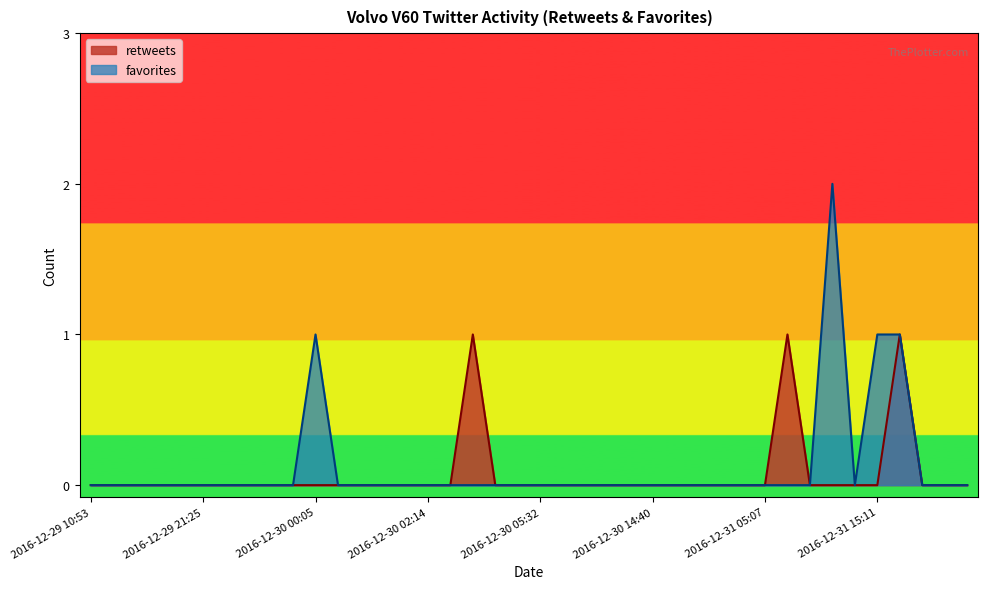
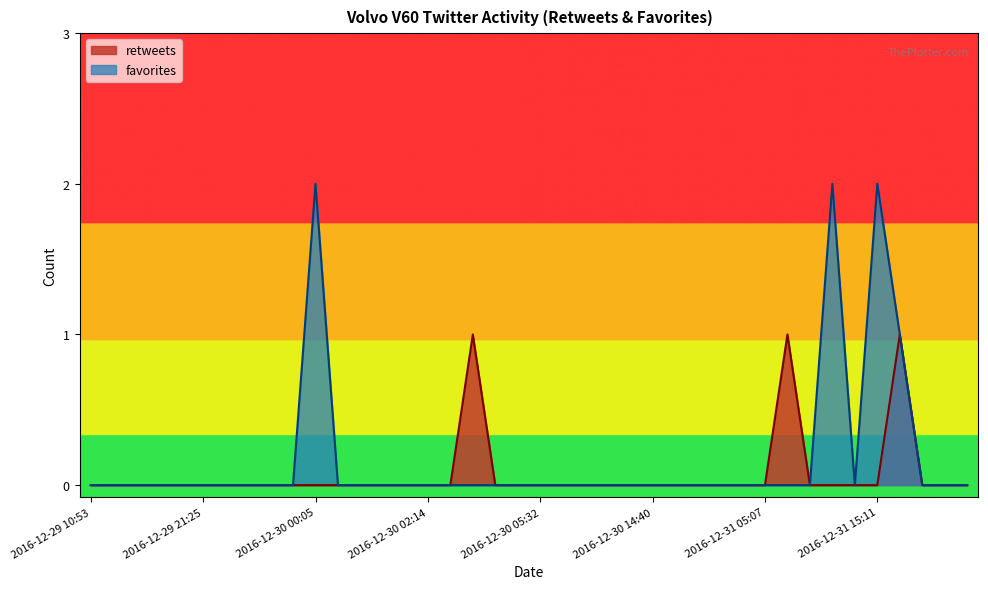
  {
    "retweets": {
      "2016-12-30 00:05": 0,
      "2016-12-31 15:11": 0
    },
    "favorites": {
-     "2016-12-30 00:05": 1,
-     "2016-12-31 15:11": 1
+     "2016-12-30 00:05": 2,
+     "2016-12-31 15:11": 2
    }
  }
